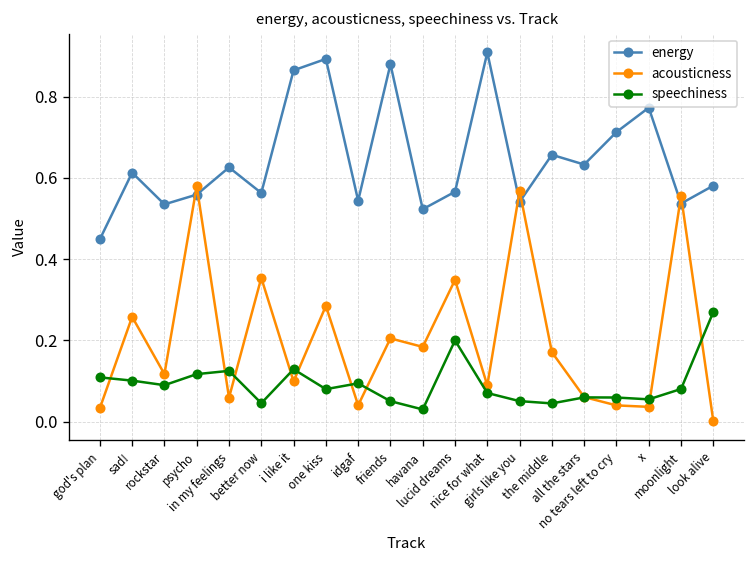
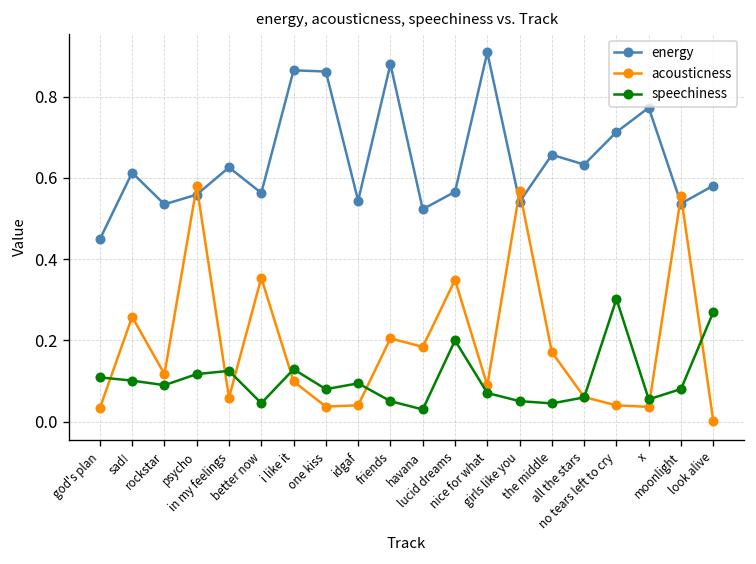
  {
    "energy": {
      "god's plan": 0.45,
      "sad!": 0.61,
      "rockstar": 0.54,
      "psycho": 0.56,
      "in my feelings": 0.63,
      "better now": 0.56,
      "i like it": 0.87,
-     "one kiss": 0.89,
+     "one kiss": 0.86,
      "idgaf": 0.54,
      "friends": 0.88,
      "havana": 0.52,
      "lucid dreams": 0.57,
      "nice for what": 0.91,
      "girls like you": 0.54,
      "the middle": 0.66,
      "all the stars": 0.63,
      "no tears left to cry": 0.71,
      "x": 0.77,
      "moonlight": 0.54,
      "look alive": 0.58
    },
    "acousticness": {
      "god's plan": 0.03,
      "sad!": 0.26,
      "rockstar": 0.12,
      "psycho": 0.58,
      "in my feelings": 0.06,
      "better now": 0.35,
      "i like it": 0.10,
-     "one kiss": 0.29,
+     "one kiss": 0.04,
      "idgaf": 0.04,
      "friends": 0.21,
      "havana": 0.18,
      "lucid dreams": 0.35,
      "nice for what": 0.09,
      "girls like you": 0.57,
      "the middle": 0.17,
      "no tears left to cry": 0.04,
      "x": 0.04,
      "moonlight": 0.56,
      "look alive": 0.00
    },
    "speechiness": {
      "god's plan": 0.11,
      "sad!": 0.10,
      "rockstar": 0.09,
      "psycho": 0.12,
      "in my feelings": 0.13,
      "better now": 0.05,
      "i like it": 0.13,
      "one kiss": 0.08,
      "idgaf": 0.09,
      "friends": 0.05,
      "havana": 0.03,
      "lucid dreams": 0.20,
      "nice for what": 0.07,
      "girls like you": 0.05,
      "the middle": 0.04,
-     "no tears left to cry": 0.06,
+     "no tears left to cry": 0.30,
      "x": 0.05,
      "moonlight": 0.08,
      "look alive": 0.27
    }
  }
